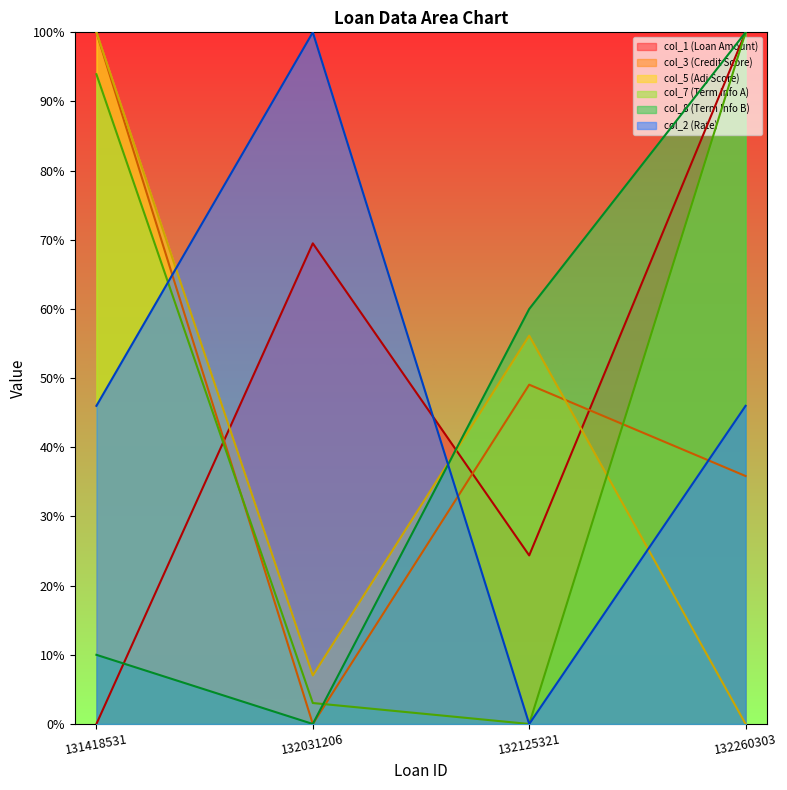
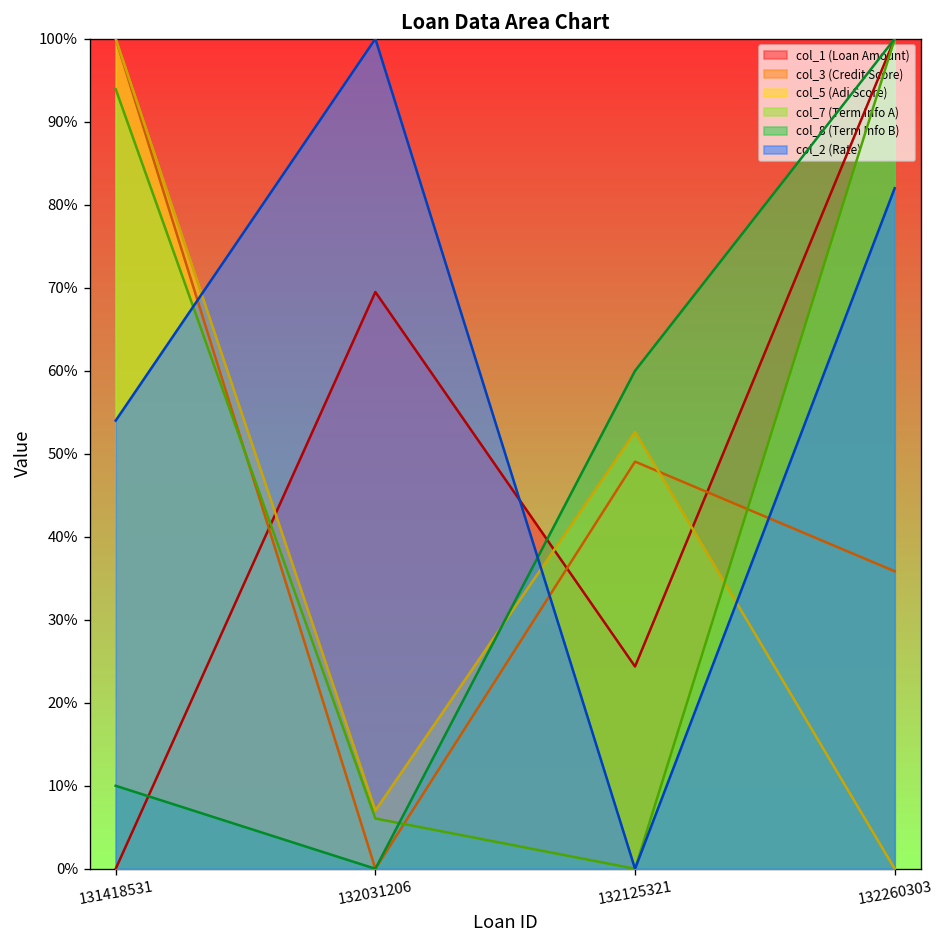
  {
    "col_1 (Loan Amount)": {
      "131418531": "0%",
      "132031206": "69%",
      "132125321": "24%"
    },
    "col_3 (Credit Score)": {
      "132125321": "49%",
      "132260303": "36%"
    },
    "col_5 (Adj Score)": {
      "132031206": "7%",
-     "132125321": "56%",
+     "132125321": "53%",
      "132260303": "0%"
    },
    "col_7 (Term Info A)": {
      "131418531": "94%",
-     "132031206": "3%"
+     "132031206": "6%"
    },
    "col_8 (Term Info B)": {
      "131418531": "10%",
      "132125321": "60%"
    },
    "col_2 (Rate)": {
-     "131418531": "46%",
+     "131418531": "54%",
      "132031206": "100%",
-     "132260303": "46%"
+     "132260303": "82%"
    }
  }
